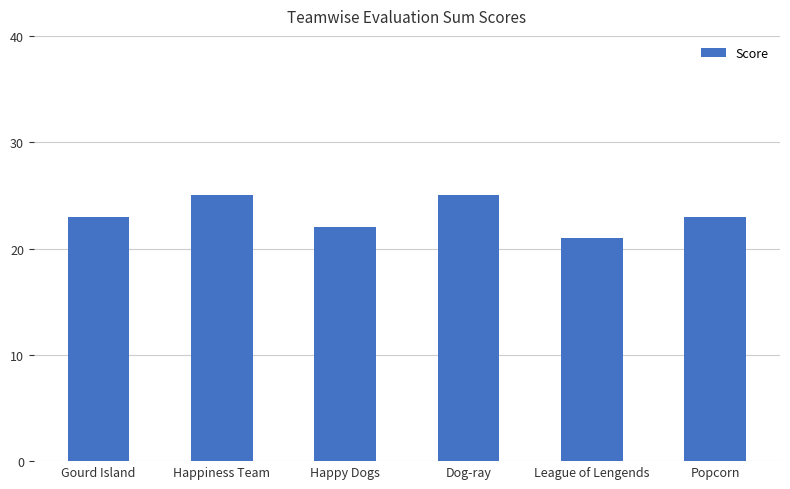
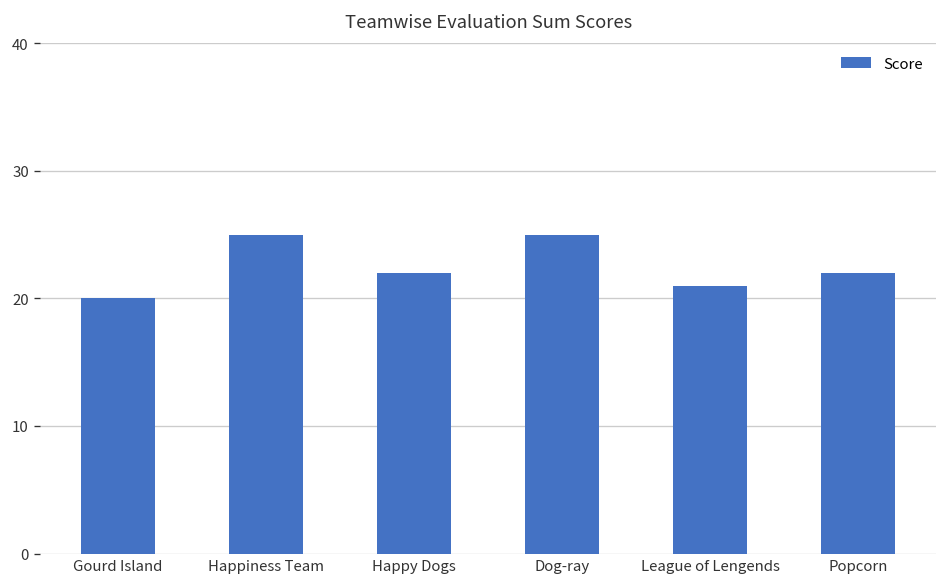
  {
-   "Gourd Island": 23,
+   "Gourd Island": 20,
    "Happiness Team": 25,
    "Happy Dogs": 22,
    "Dog-ray": 25,
    "League of Lengends": 21,
-   "Popcorn": 23
+   "Popcorn": 22
  }
